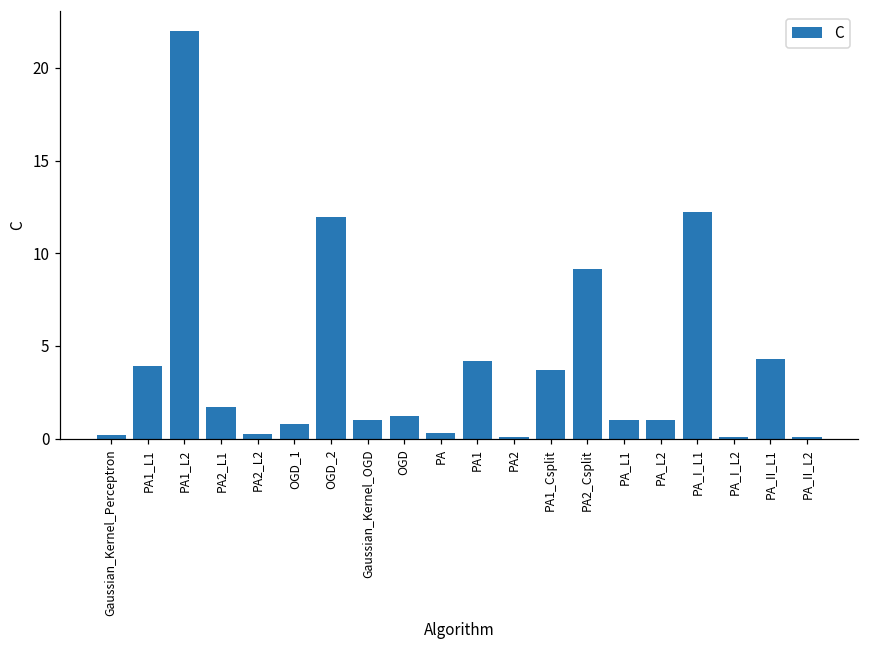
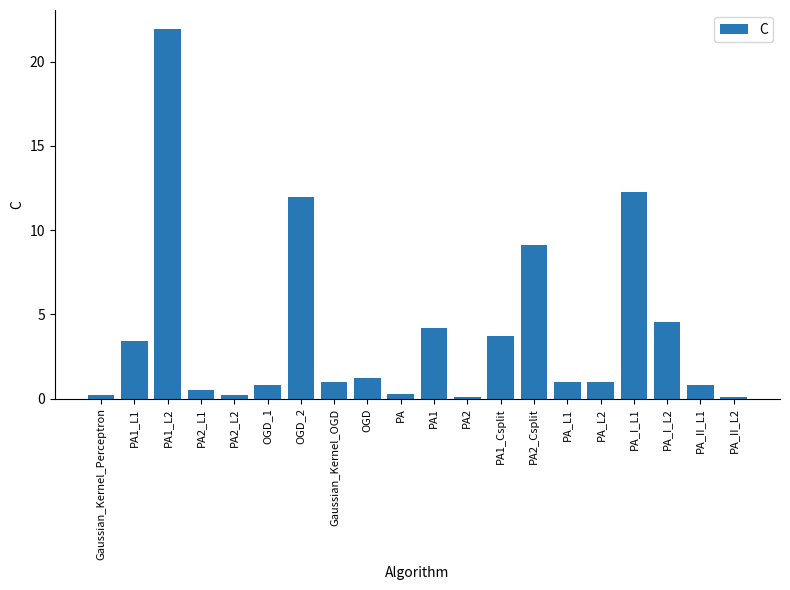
  {
    "Gaussian_Kernel_Perceptron": 0.2,
-   "PA1_L1": 3.9,
+   "PA1_L1": 3.4,
    "PA1_L2": 22.0,
-   "PA2_L1": 1.7,
+   "PA2_L1": 0.5,
    "PA2_L2": 0.2,
    "OGD_1": 0.8,
    "OGD_2": 12.0,
    "Gaussian_Kernel_OGD": 1.0,
    "OGD": 1.2,
    "PA": 0.3,
    "PA1": 4.2,
    "PA1_Csplit": 3.7,
    "PA2_Csplit": 9.1,
    "PA_L1": 1.0,
    "PA_L2": 1.0,
    "PA_I_L1": 12.2,
-   "PA_I_L2": 0.1,
-   "PA_II_L1": 4.3
+   "PA_I_L2": 4.6,
+   "PA_II_L1": 0.8
  }
